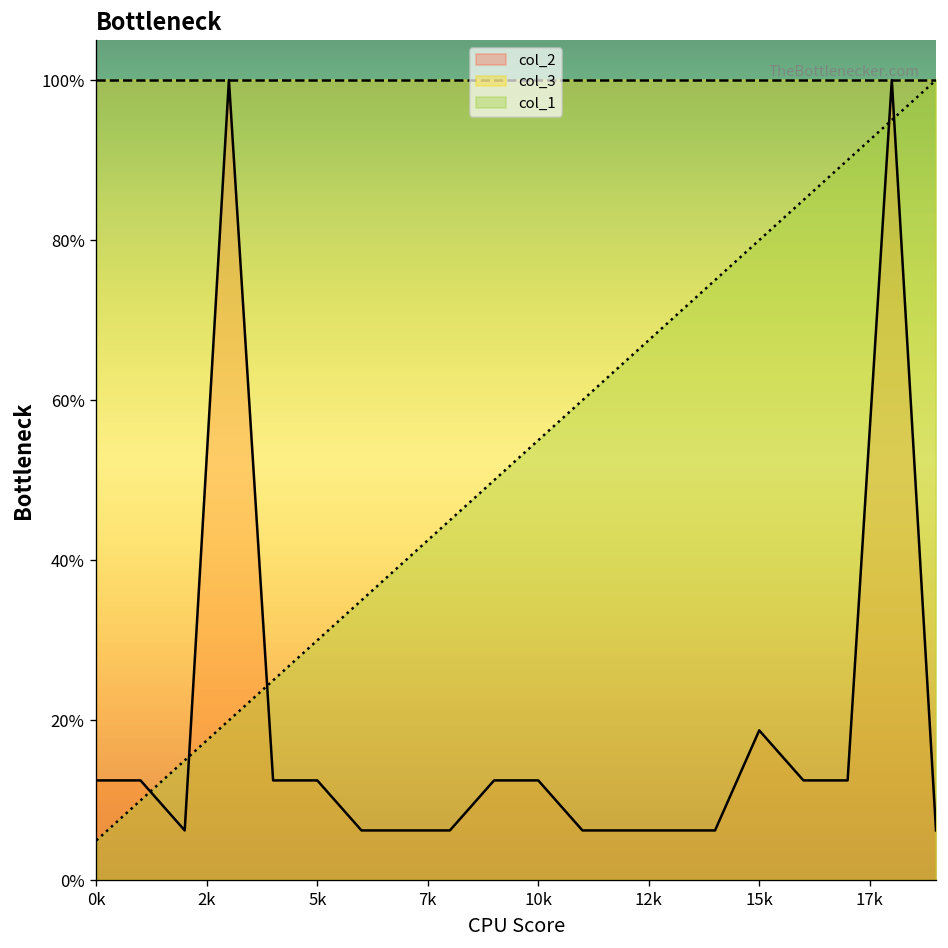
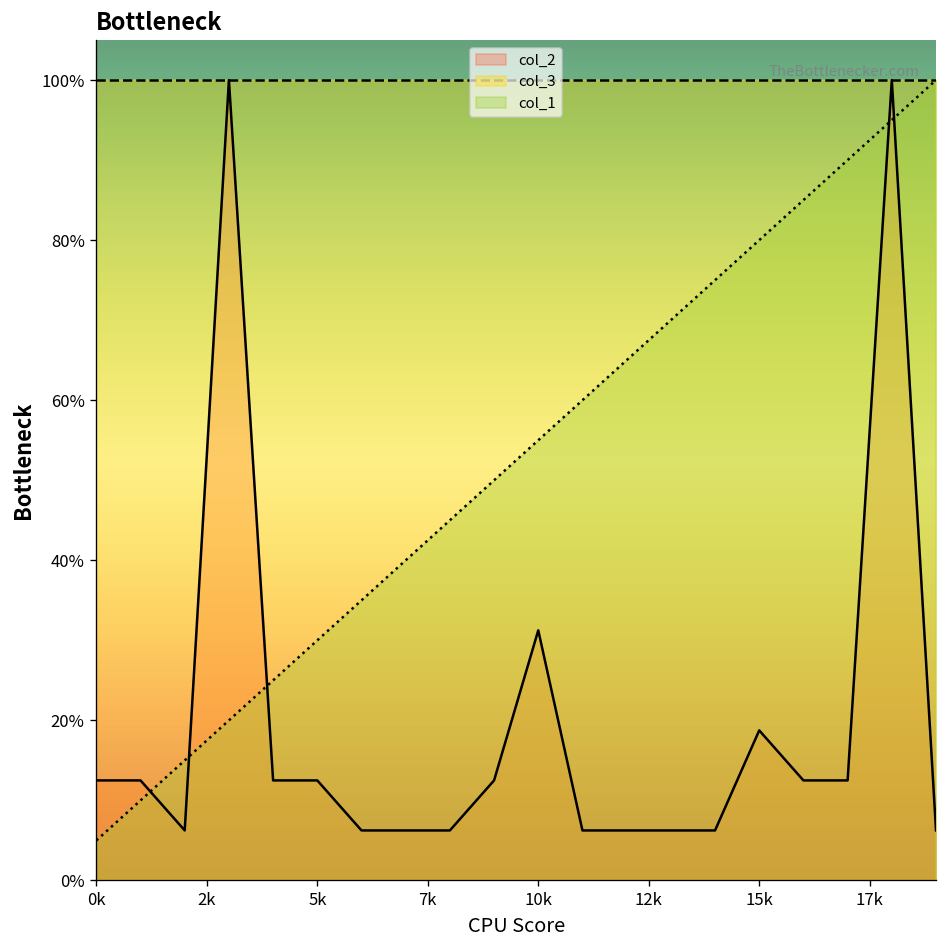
  {
    "col_2": {
      "0k": "13%",
      "5k": "13%",
-     "10k": "13%",
+     "10k": "31%",
      "15k": "19%"
    }
  }
